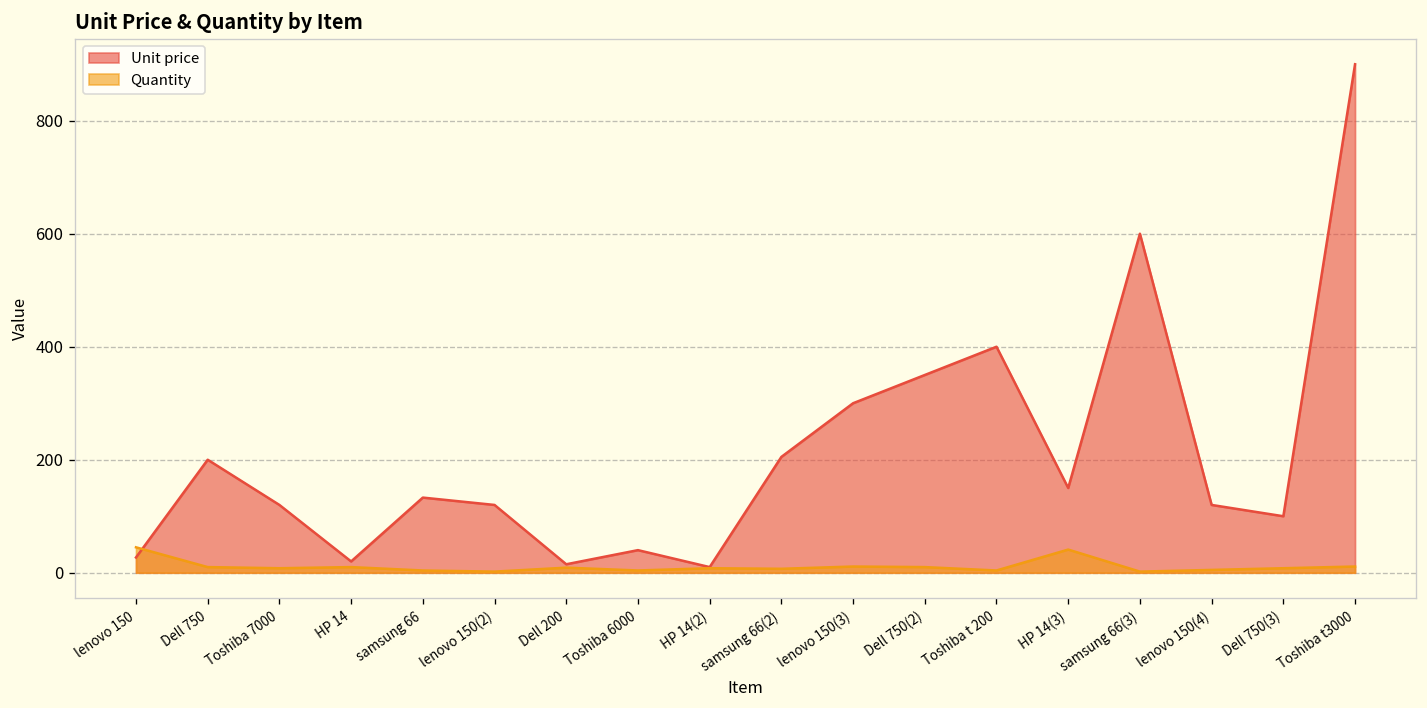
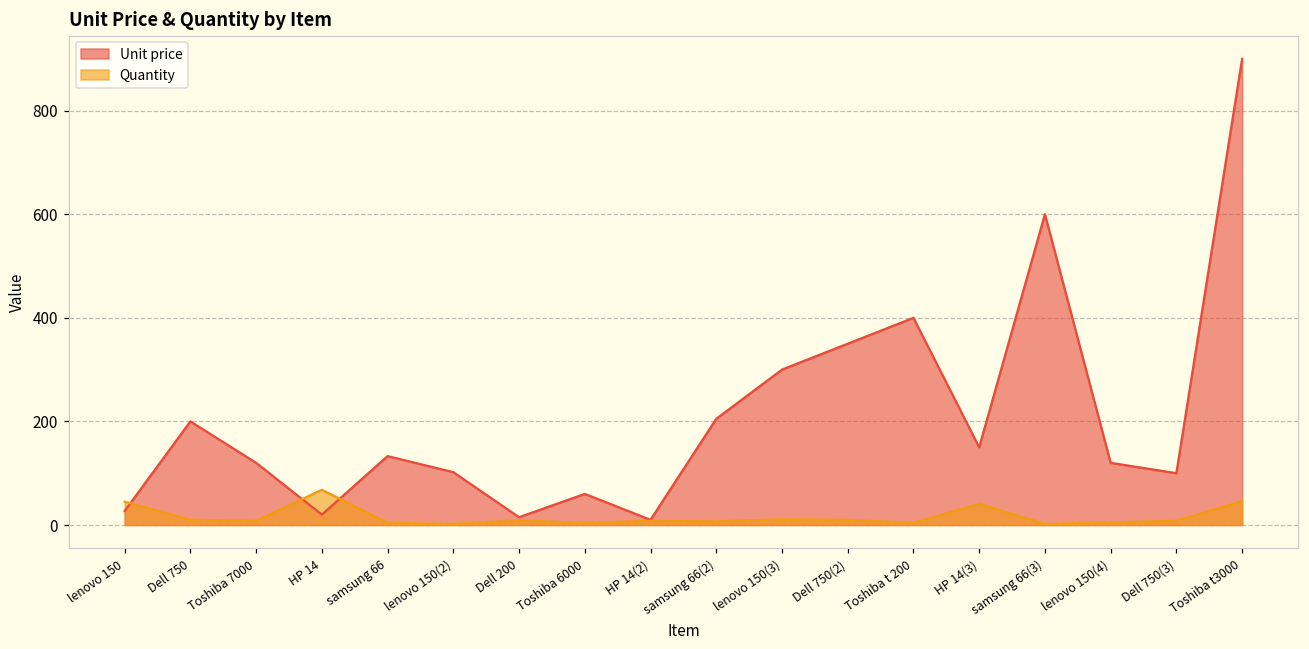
  {
    "Unit price": {
      "lenovo 150": 30,
      "Dell 750": 200,
      "Toshiba 7000": 120,
      "HP 14": 20,
      "samsung 66": 130,
-     "lenovo 150(2)": 120,
+     "lenovo 150(2)": 100,
      "Dell 200": 20,
-     "Toshiba 6000": 40,
+     "Toshiba 6000": 60,
      "samsung 66(2)": 210,
      "lenovo 150(3)": 300,
      "Dell 750(2)": 350,
      "Toshiba t 200": 400,
      "HP 14(3)": 150,
      "samsung 66(3)": 600,
      "lenovo 150(4)": 120,
      "Dell 750(3)": 100,
      "Toshiba t3000": 900
    },
    "Quantity": {
      "lenovo 150": 50,
      "Dell 750": 10,
      "Toshiba 7000": 10,
-     "HP 14": 10,
+     "HP 14": 70,
      "samsung 66": 0,
      "lenovo 150(2)": 0,
      "Dell 200": 10,
      "Toshiba 6000": 0,
      "samsung 66(2)": 10,
      "lenovo 150(3)": 10,
      "Dell 750(2)": 10,
      "Toshiba t 200": 0,
      "HP 14(3)": 40,
      "samsung 66(3)": 0,
      "lenovo 150(4)": 10,
      "Dell 750(3)": 10,
-     "Toshiba t3000": 10
+     "Toshiba t3000": 50
    }
  }
